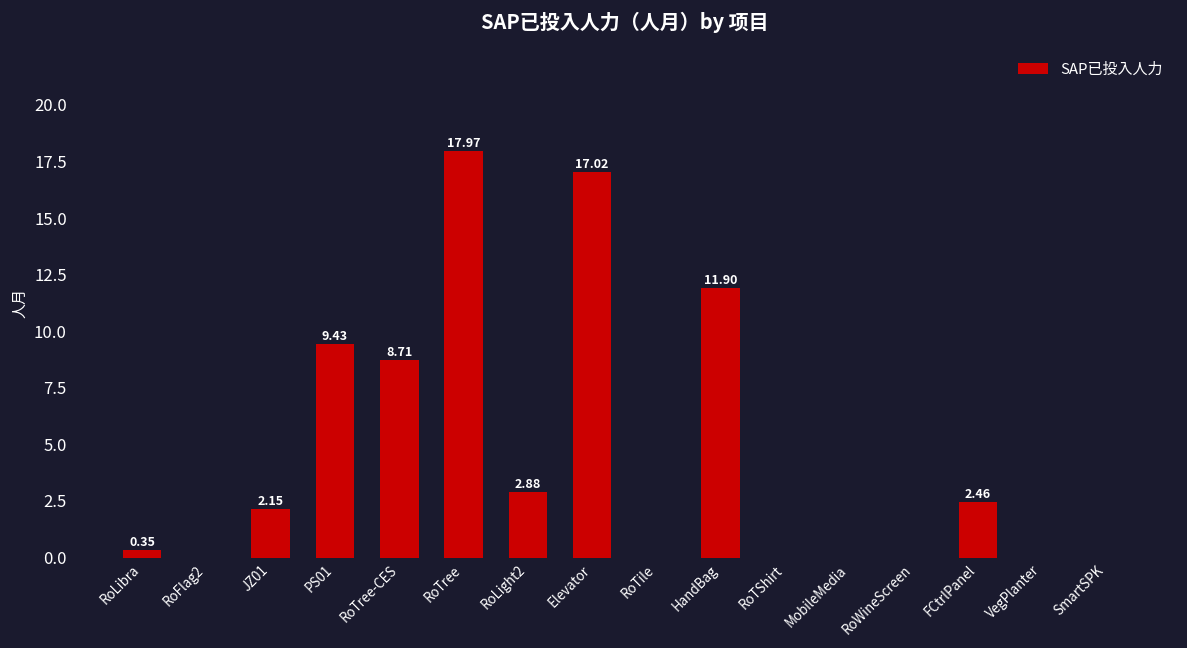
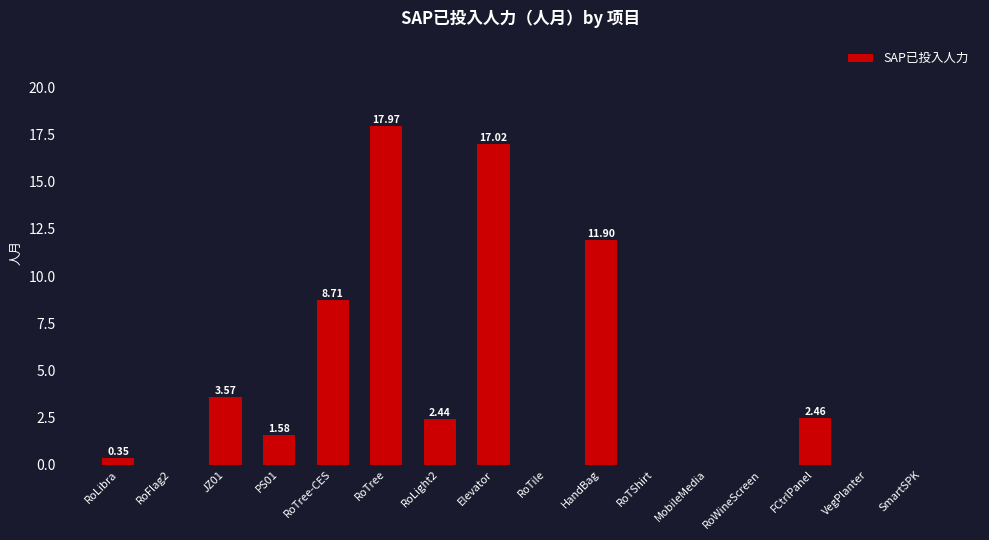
  {
    "RoLibra": 0.35,
-   "JZ01": 2.15,
-   "PS01": 9.43,
+   "JZ01": 3.57,
+   "PS01": 1.58,
    "RoTree-CES": 8.71,
    "RoTree": 17.97,
-   "RoLight2": 2.88,
+   "RoLight2": 2.44,
    "Elevator": 17.02,
    "HandBag": 11.90,
    "FCtrlPanel": 2.46
  }
